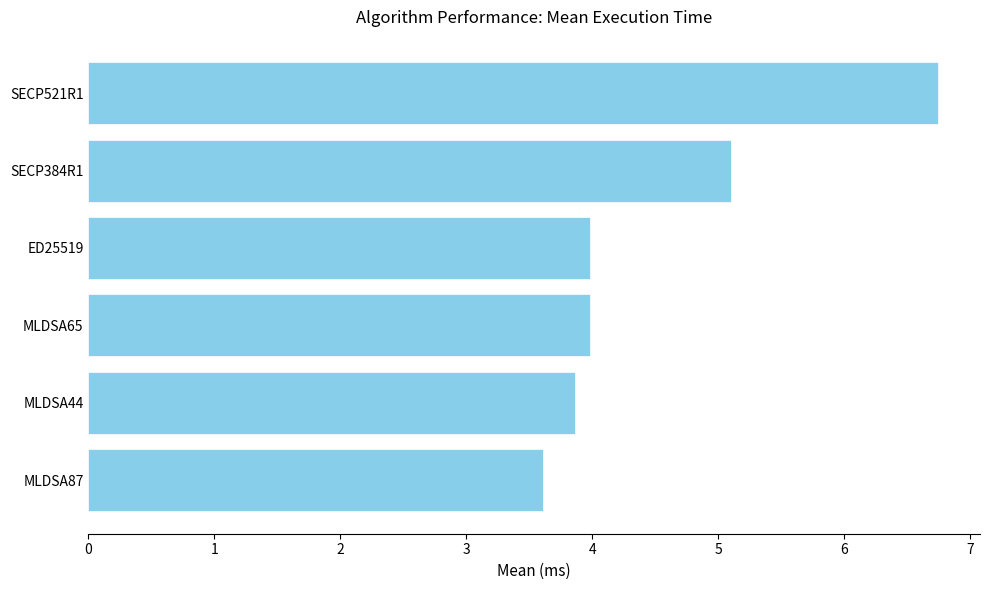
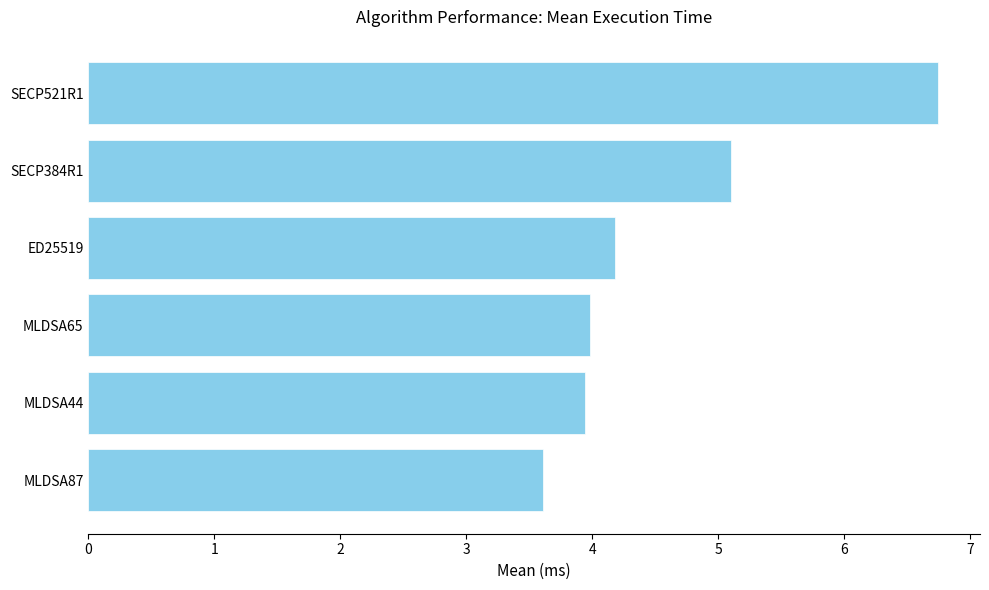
  {
    "SECP521R1": 6.74,
    "SECP384R1": 5.10,
-   "ED25519": 3.98,
+   "ED25519": 4.18,
    "MLDSA65": 3.98,
-   "MLDSA44": 3.86,
+   "MLDSA44": 3.94,
    "MLDSA87": 3.61
  }
